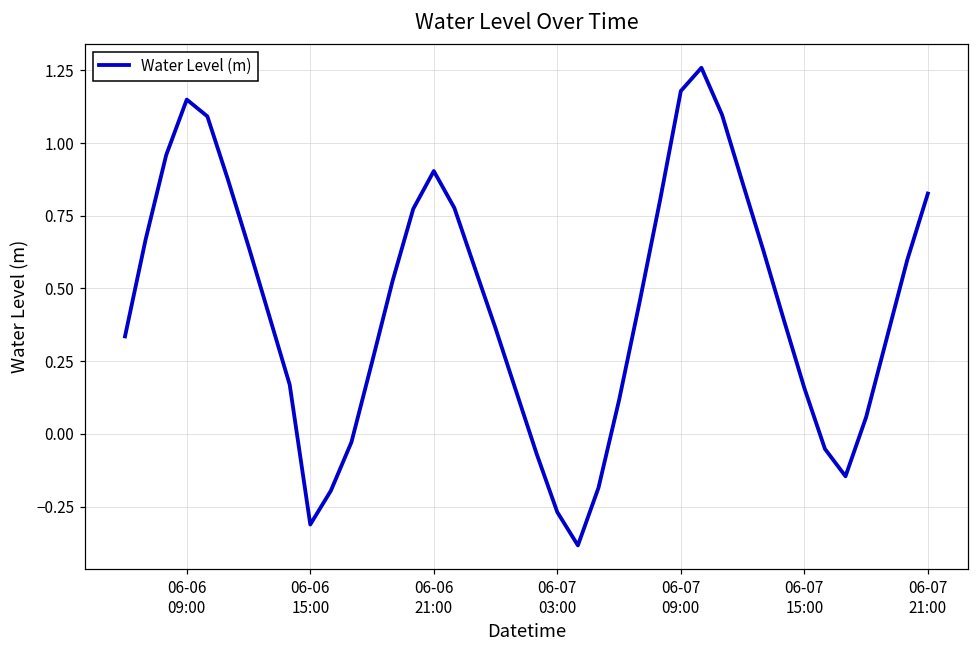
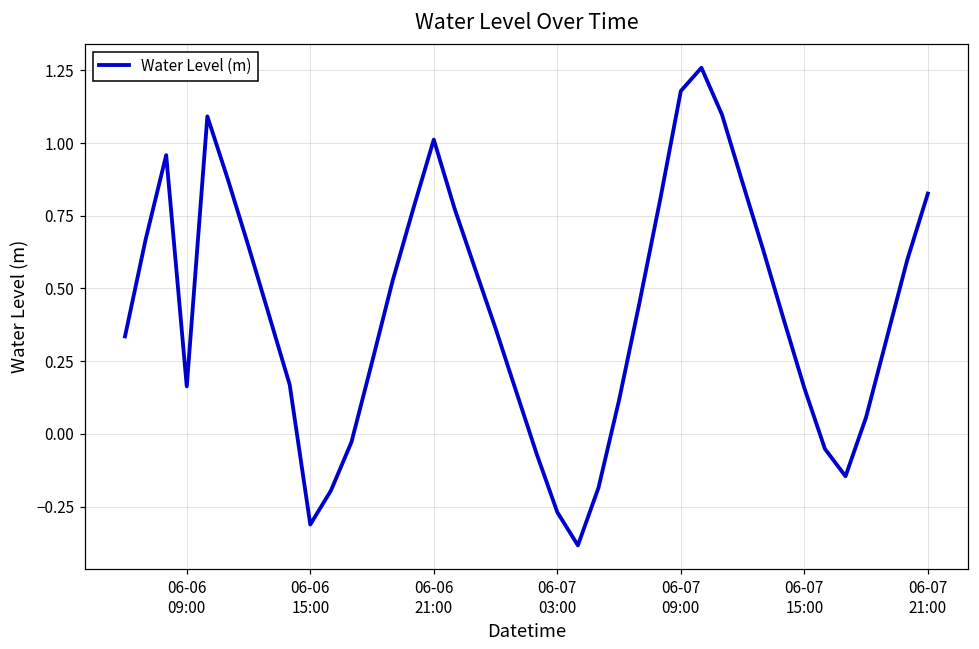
  {
-   "06-06 09:00": 1.15,
+   "06-06 09:00": 0.16,
    "06-06 15:00": -0.31,
-   "06-06 21:00": 0.90,
+   "06-06 21:00": 1.01,
    "06-07 03:00": -0.27,
    "06-07 09:00": 1.18,
    "06-07 15:00": 0.16,
    "06-07 21:00": 0.83
  }
